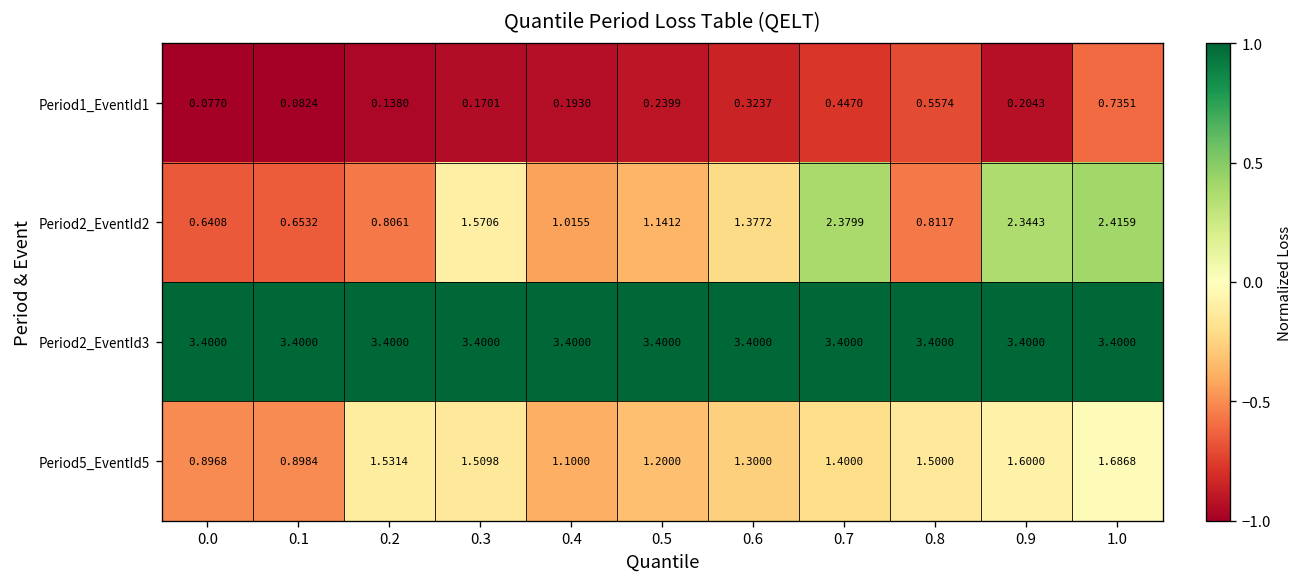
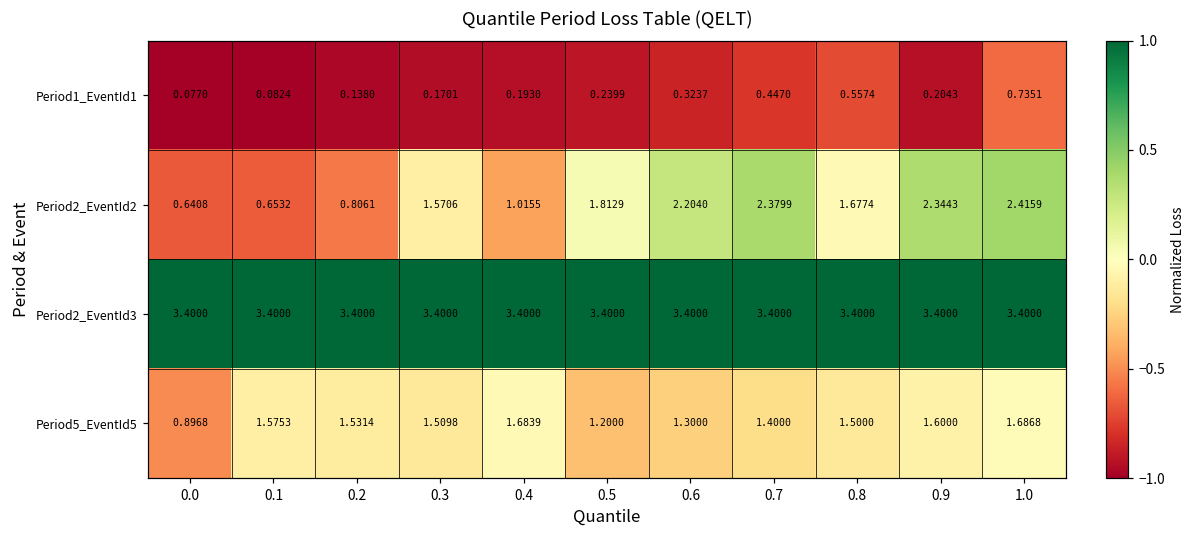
  {
    "Period1_EventId1": {
      "0.0": 0.0770,
      "0.1": 0.0824,
      "0.2": 0.1380,
      "0.3": 0.1701,
      "0.4": 0.1930,
      "0.5": 0.2399,
      "0.6": 0.3237,
      "0.7": 0.4470,
      "0.8": 0.5574,
      "0.9": 0.2043,
      "1.0": 0.7351
    },
    "Period2_EventId2": {
      "0.0": 0.6408,
      "0.1": 0.6532,
      "0.2": 0.8061,
      "0.3": 1.5706,
      "0.4": 1.0155,
-     "0.5": 1.1412,
-     "0.6": 1.3772,
+     "0.5": 1.8129,
+     "0.6": 2.2040,
      "0.7": 2.3799,
-     "0.8": 0.8117,
+     "0.8": 1.6774,
      "0.9": 2.3443,
      "1.0": 2.4159
    },
    "Period2_EventId3": {
      "0.0": 3.4000,
      "0.1": 3.4000,
      "0.2": 3.4000,
      "0.3": 3.4000,
      "0.4": 3.4000,
      "0.5": 3.4000,
      "0.6": 3.4000,
      "0.7": 3.4000,
      "0.8": 3.4000,
      "0.9": 3.4000,
      "1.0": 3.4000
    },
    "Period5_EventId5": {
      "0.0": 0.8968,
-     "0.1": 0.8984,
+     "0.1": 1.5753,
      "0.2": 1.5314,
      "0.3": 1.5098,
-     "0.4": 1.1000,
+     "0.4": 1.6839,
      "0.5": 1.2000,
      "0.6": 1.3000,
      "0.7": 1.4000,
      "0.8": 1.5000,
      "0.9": 1.6000,
      "1.0": 1.6868
    }
  }
